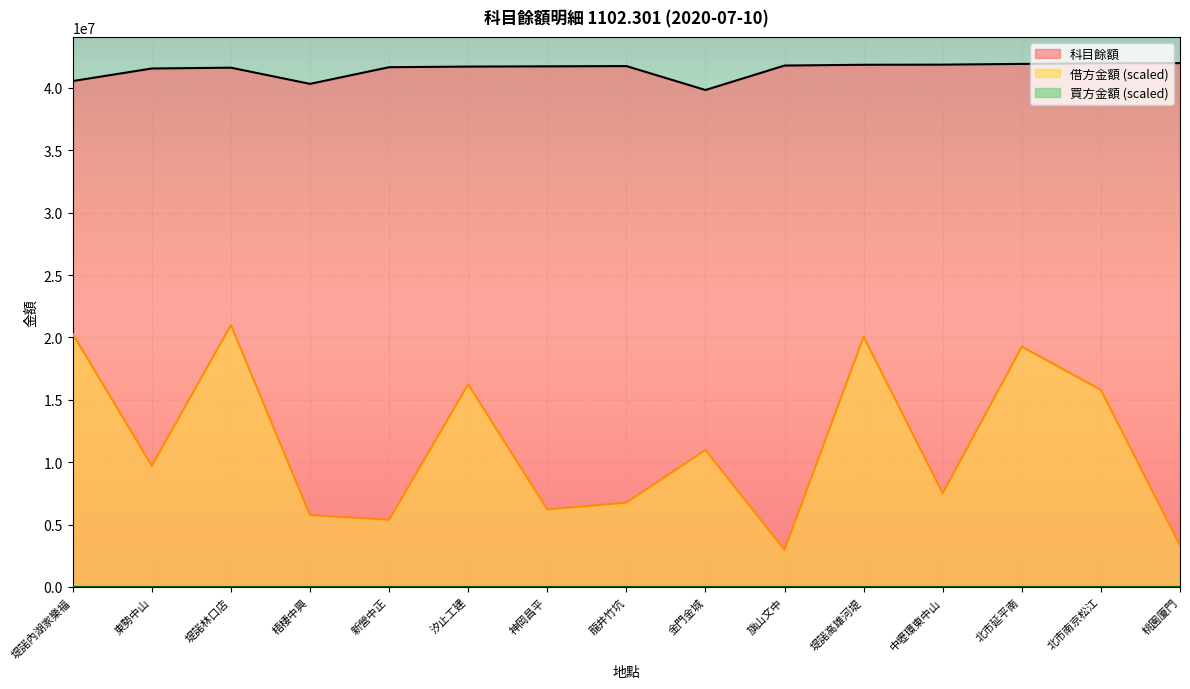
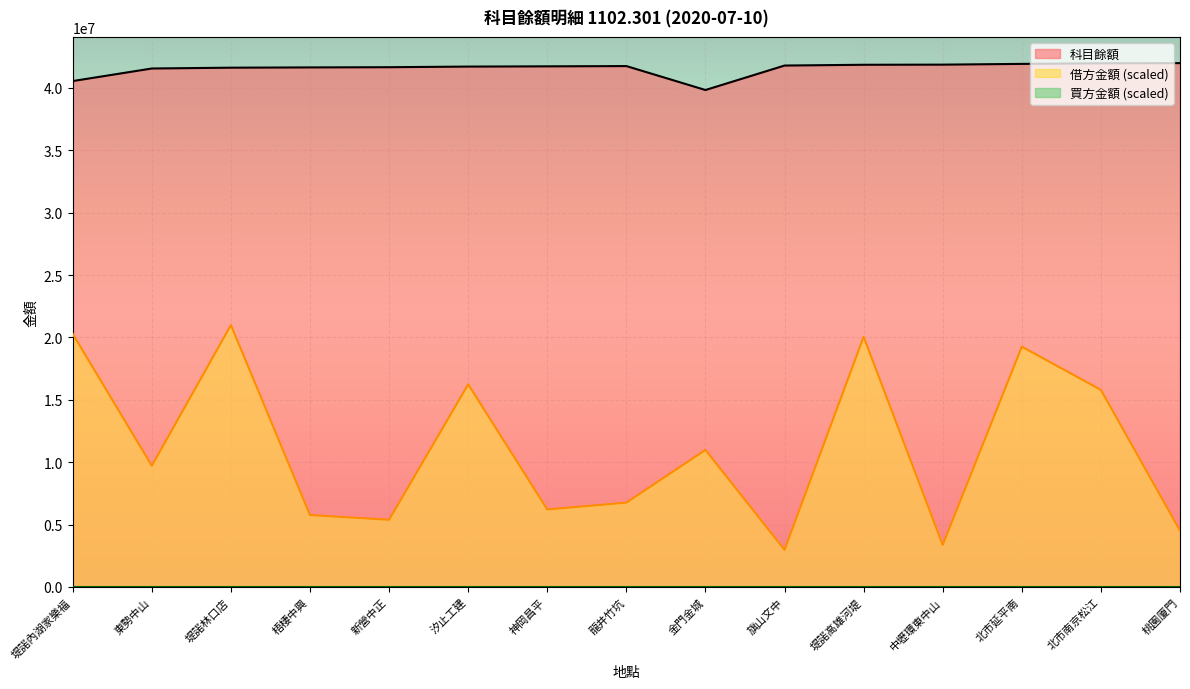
  {
    "科目餘額": {
      "堤諾內湖家樂福": 40500000,
      "東勢中山": 41600000,
      "堤諾林口店": 41600000,
-     "梧棲中興": 40300000,
+     "梧棲中興": 41600000,
      "新營中正": 41700000,
      "汐止工建": 41700000,
      "神岡昌平": 41700000,
      "龍井竹坑": 41700000,
      "金門金城": 39800000,
      "旗山文中": 41800000,
      "堤諾高雄河堤": 41900000,
      "中壢環東中山": 41900000,
      "北市延平南": 41900000,
      "桃園廈門": 42000000
    },
    "借方金額 (scaled)": {
      "堤諾內湖家樂福": 20300000,
      "東勢中山": 9700000,
      "堤諾林口店": 21000000,
      "梧棲中興": 5800000,
      "新營中正": 5400000,
      "汐止工建": 16200000,
      "神岡昌平": 6200000,
      "龍井竹坑": 6800000,
      "金門金城": 11000000,
      "旗山文中": 3000000,
      "堤諾高雄河堤": 20100000,
-     "中壢環東中山": 7500000,
+     "中壢環東中山": 3400000,
      "北市延平南": 19300000,
      "北市南京松江": 15800000,
-     "桃園廈門": 3300000
+     "桃園廈門": 4500000
    },
    "買方金額 (scaled)": {
      "堤諾內湖家樂福": 0,
      "東勢中山": 0,
      "堤諾林口店": 0,
      "梧棲中興": 0,
      "新營中正": 0,
      "汐止工建": 0,
      "神岡昌平": 0,
      "龍井竹坑": 0,
      "金門金城": 0,
      "旗山文中": 0,
      "堤諾高雄河堤": 0,
      "中壢環東中山": 0,
      "北市延平南": 0,
      "北市南京松江": 0,
      "桃園廈門": 0
    }
  }
